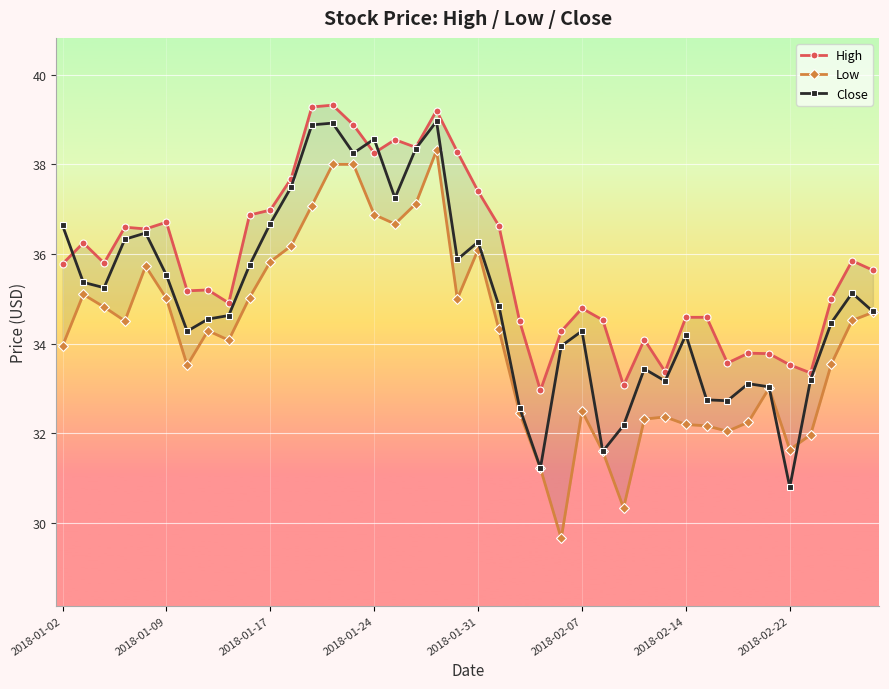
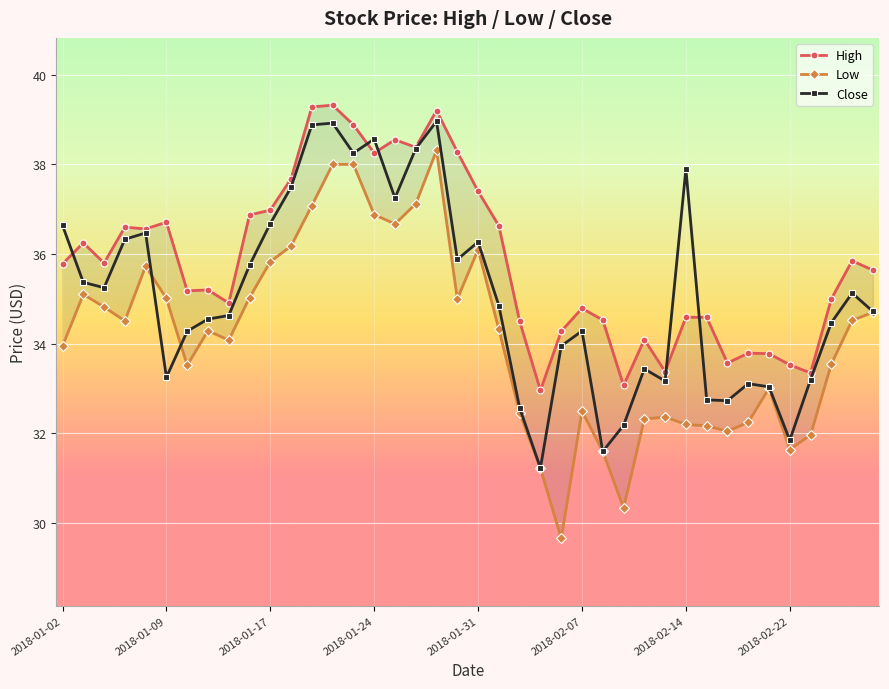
  {
    "Close": {
      "2018-01-02": 36.6,
-     "2018-01-09": 35.5,
+     "2018-01-09": 33.3,
      "2018-01-17": 36.7,
      "2018-01-24": 38.6,
      "2018-01-31": 36.3,
      "2018-02-07": 34.3,
-     "2018-02-14": 34.2,
-     "2018-02-22": 30.8
+     "2018-02-14": 37.9,
+     "2018-02-22": 31.9
    }
  }
